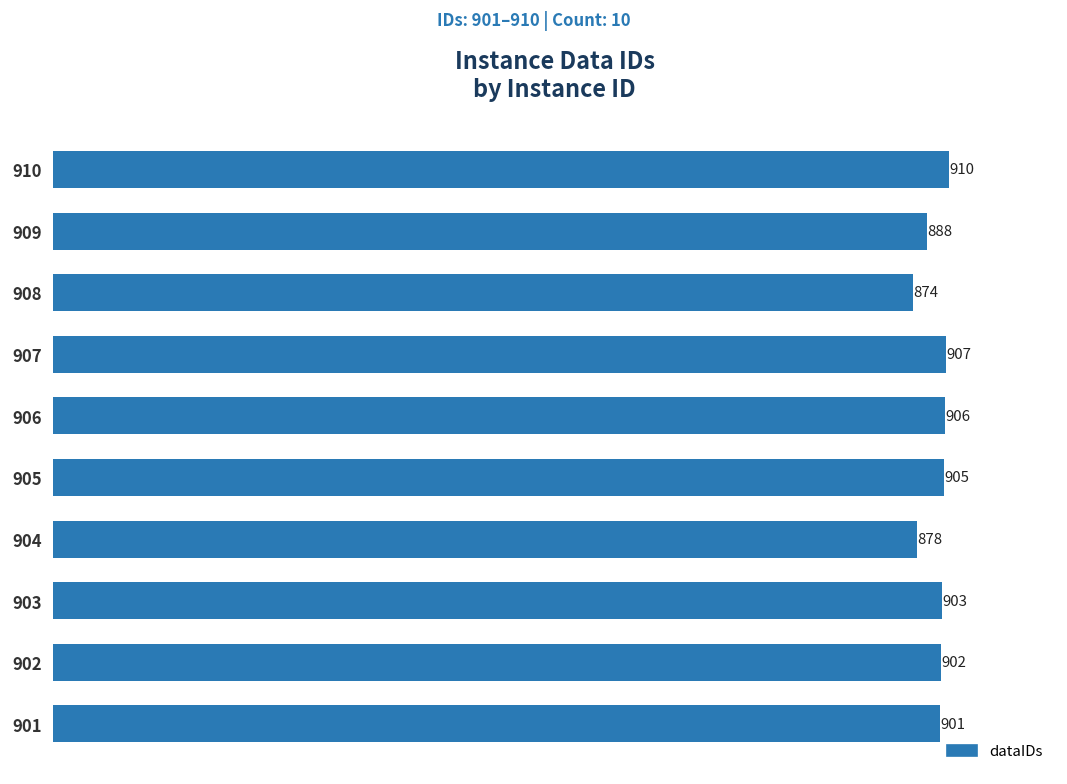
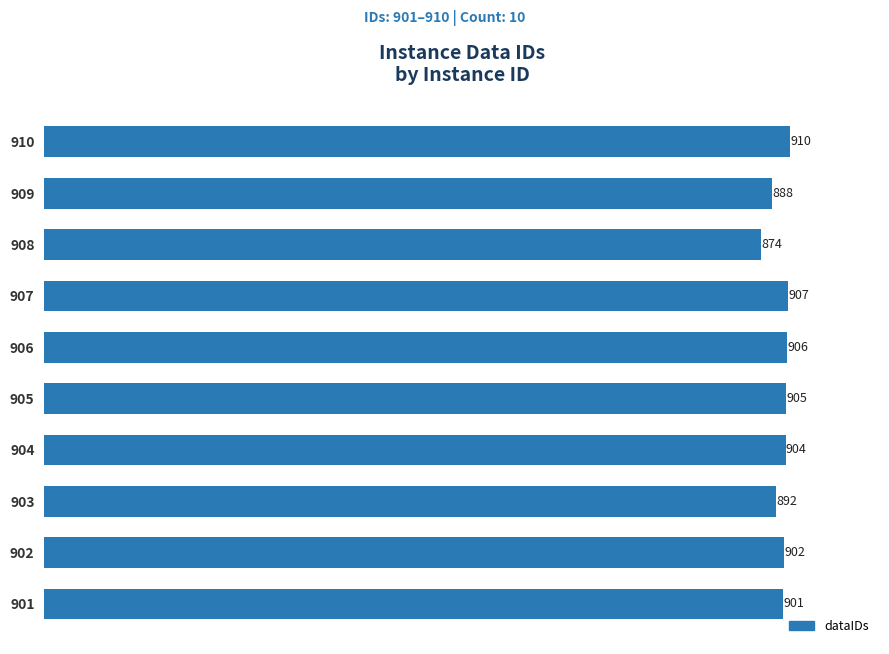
  {
    "910": 910,
    "909": 888,
    "908": 874,
    "907": 907,
    "906": 906,
    "905": 905,
-   "904": 878,
-   "903": 903,
+   "904": 904,
+   "903": 892,
    "902": 902,
    "901": 901
  }
